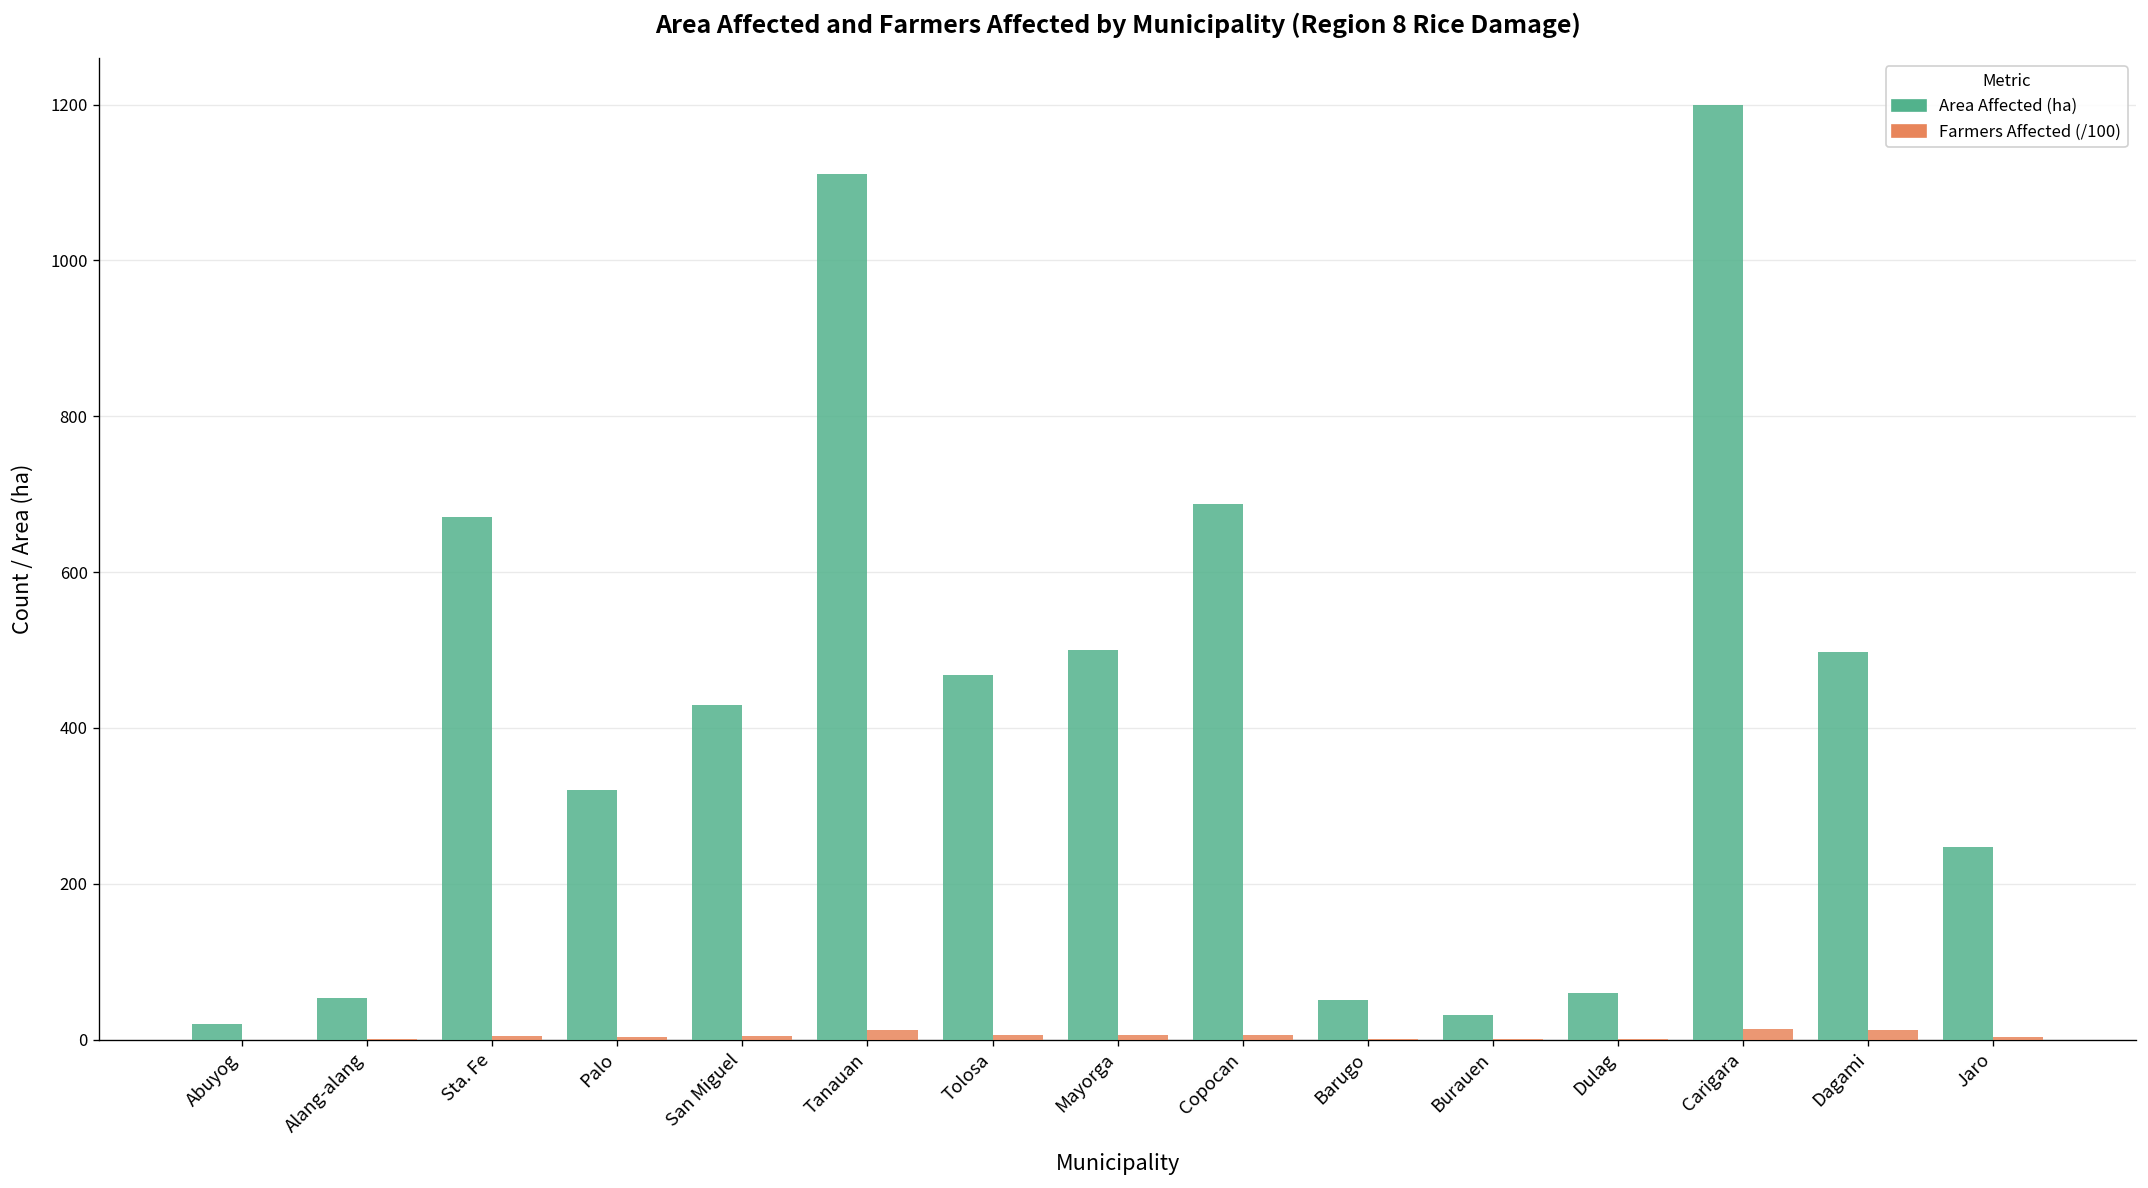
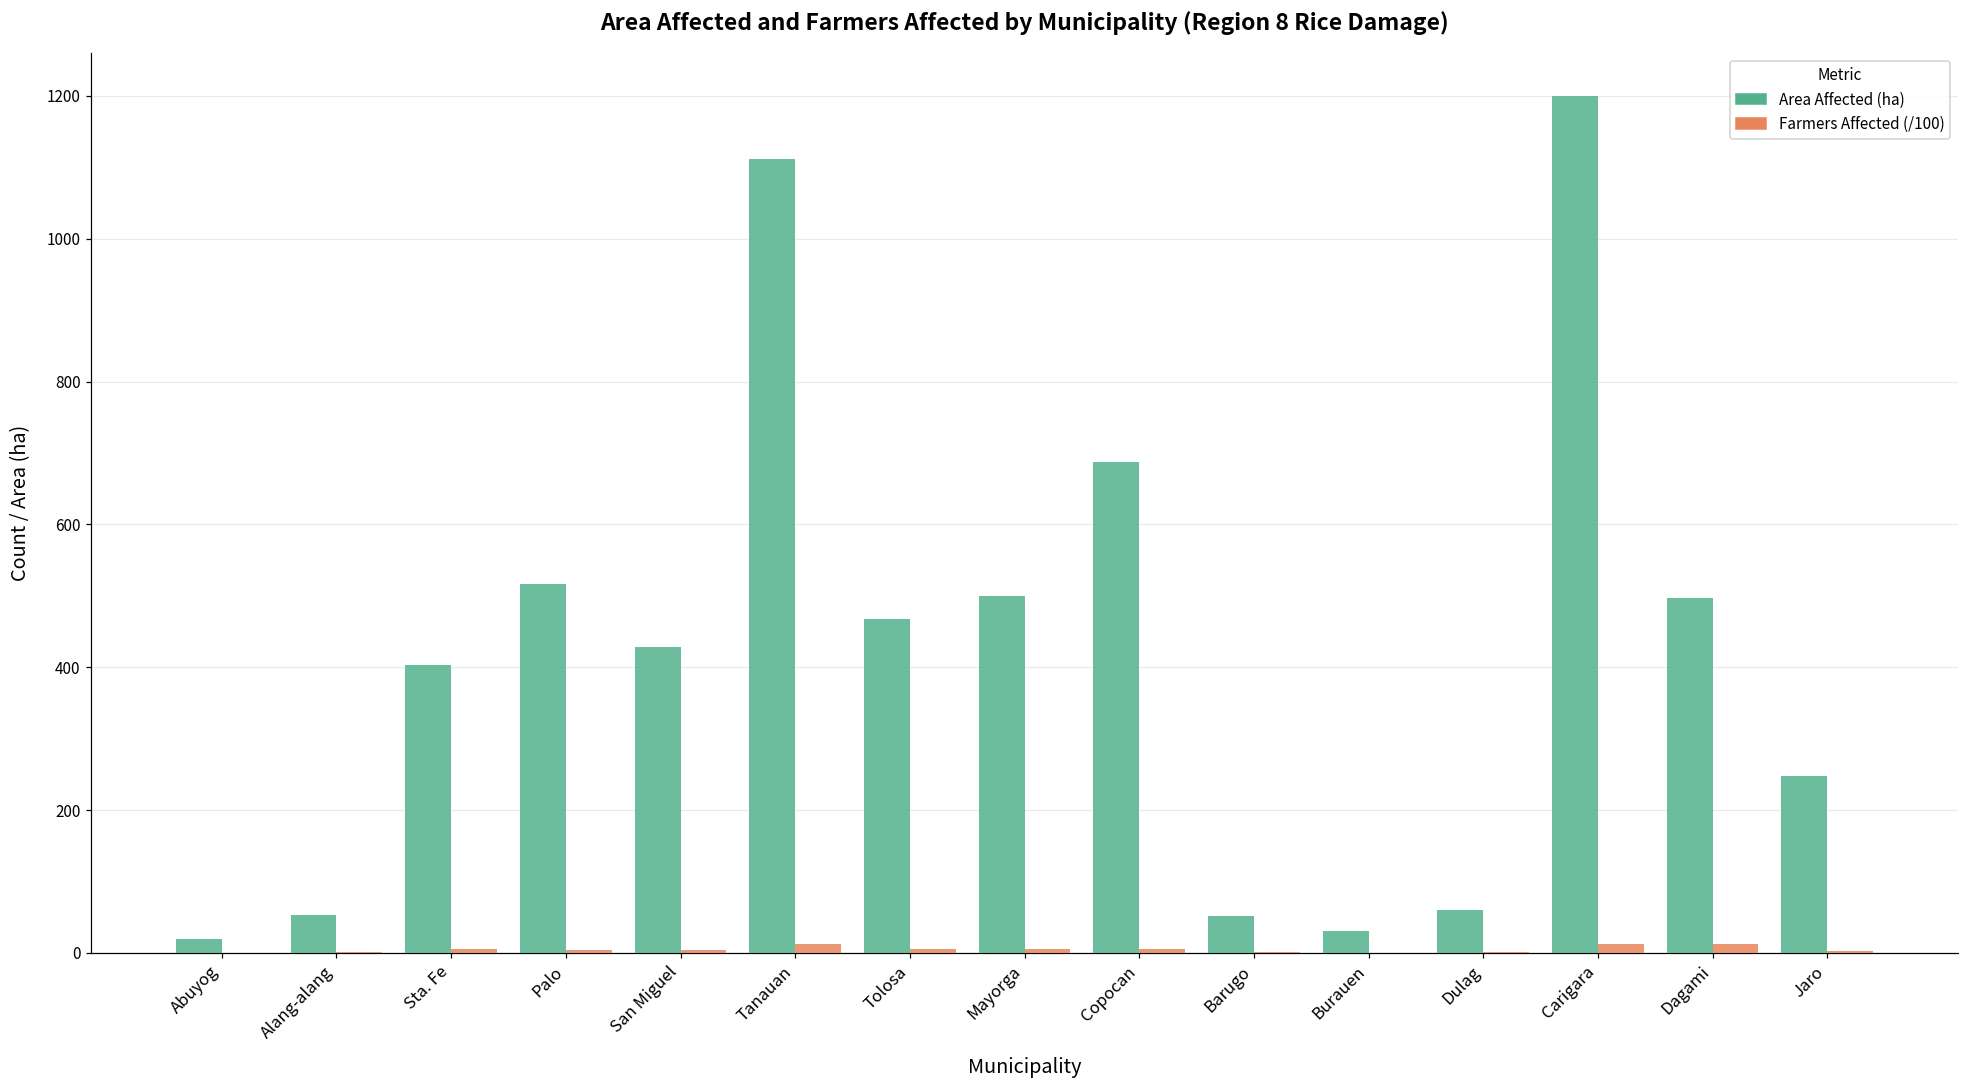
  {
    "Area Affected (ha)": {
      "Abuyog": 20,
      "Alang-alang": 50,
-     "Sta. Fe": 670,
-     "Palo": 320,
+     "Sta. Fe": 400,
+     "Palo": 520,
      "San Miguel": 430,
      "Tanauan": 1110,
      "Tolosa": 470,
      "Mayorga": 500,
      "Copocan": 690,
      "Barugo": 50,
      "Burauen": 30,
      "Dulag": 60,
      "Carigara": 1200,
      "Dagami": 500,
      "Jaro": 250
    }
  }
